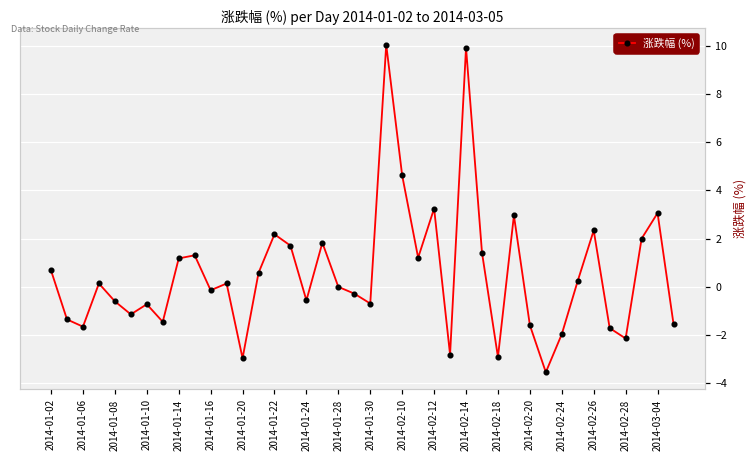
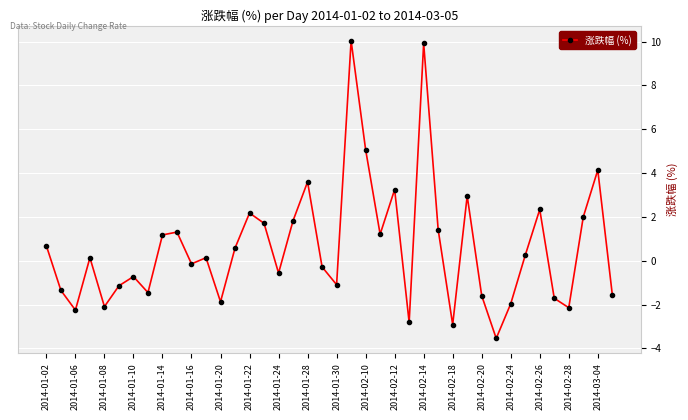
  {
    "2014-01-02": 0.7,
-   "2014-01-06": -1.7,
-   "2014-01-08": -0.6,
+   "2014-01-06": -2.3,
+   "2014-01-08": -2.1,
    "2014-01-10": -0.7,
    "2014-01-14": 1.2,
    "2014-01-16": -0.1,
-   "2014-01-20": -3.0,
+   "2014-01-20": -1.9,
    "2014-01-22": 2.2,
    "2014-01-24": -0.6,
-   "2014-01-28": 0.0,
-   "2014-01-30": -0.7,
-   "2014-02-10": 4.6,
+   "2014-01-28": 3.6,
+   "2014-01-30": -1.1,
+   "2014-02-10": 5.1,
    "2014-02-12": 3.3,
    "2014-02-14": 9.9,
    "2014-02-18": -2.9,
    "2014-02-20": -1.6,
    "2014-02-24": -2.0,
    "2014-02-26": 2.3,
    "2014-02-28": -2.1,
-   "2014-03-04": 3.1
+   "2014-03-04": 4.1
  }
